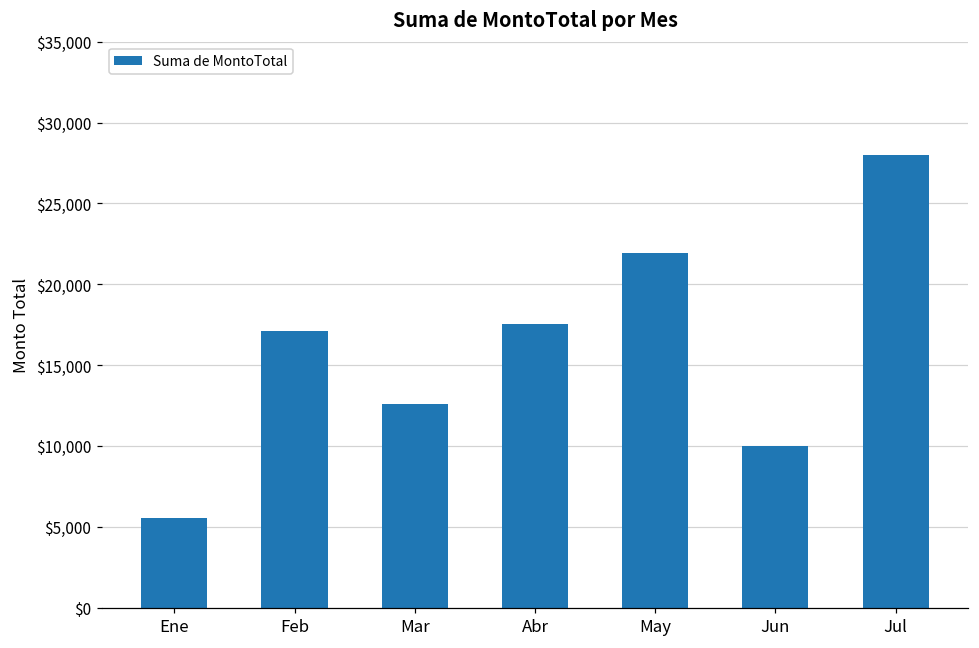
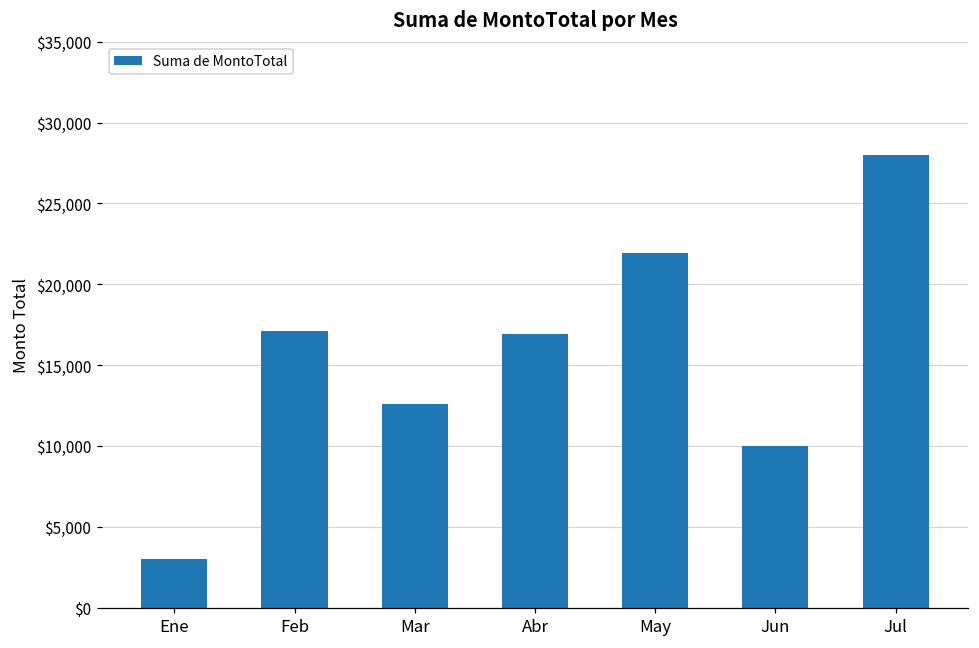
  {
-   "Ene": "$5,600",
+   "Ene": "$3,000",
    "Feb": "$17,100",
    "Mar": "$12,600",
-   "Abr": "$17,600",
+   "Abr": "$16,900",
    "May": "$21,900",
    "Jun": "$10,000",
    "Jul": "$28,000"
  }
